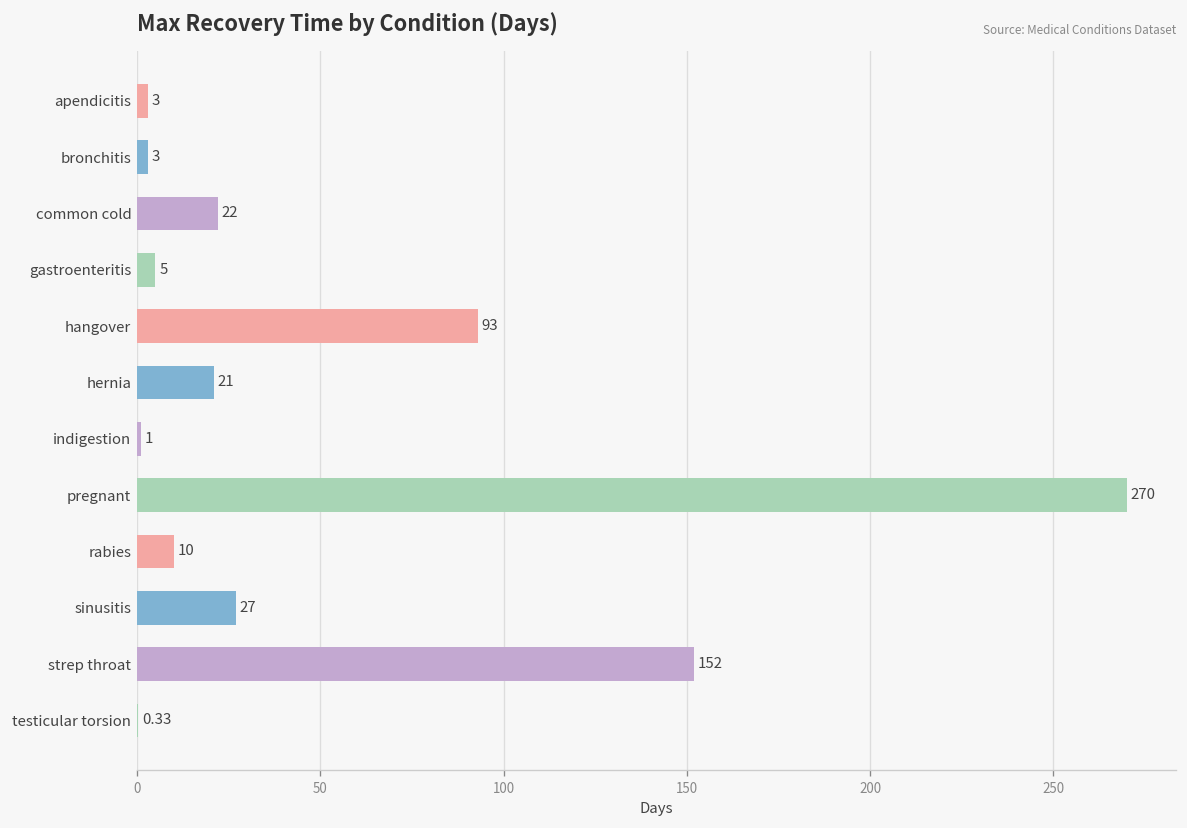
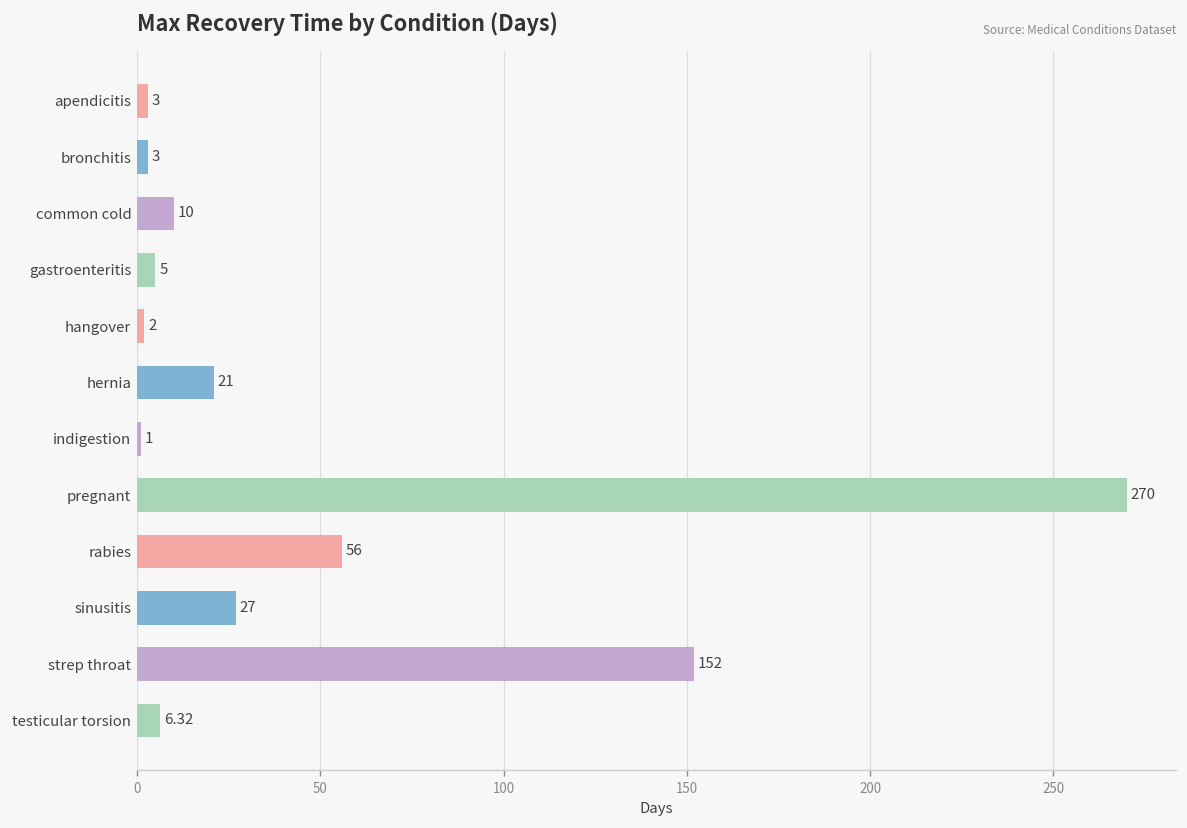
  {
    "apendicitis": 3,
    "bronchitis": 3,
-   "common cold": 22,
+   "common cold": 10,
    "gastroenteritis": 5,
-   "hangover": 93,
+   "hangover": 2,
    "hernia": 21,
    "indigestion": 1,
    "pregnant": 270,
-   "rabies": 10,
+   "rabies": 56,
    "sinusitis": 27,
    "strep throat": 152,
-   "testicular torsion": 0.33
+   "testicular torsion": 6.32
  }
